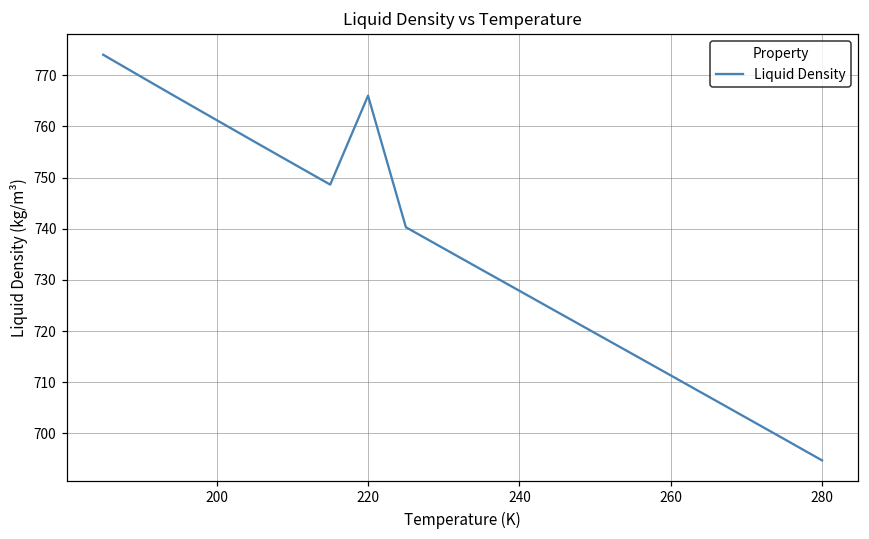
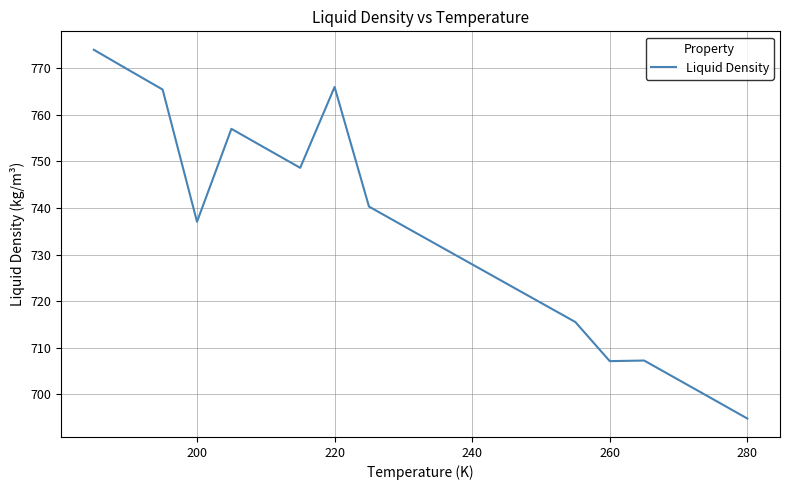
  {
-   "200": 761,
+   "200": 737,
    "220": 766,
    "240": 728,
-   "260": 711,
+   "260": 707,
    "280": 695
  }
